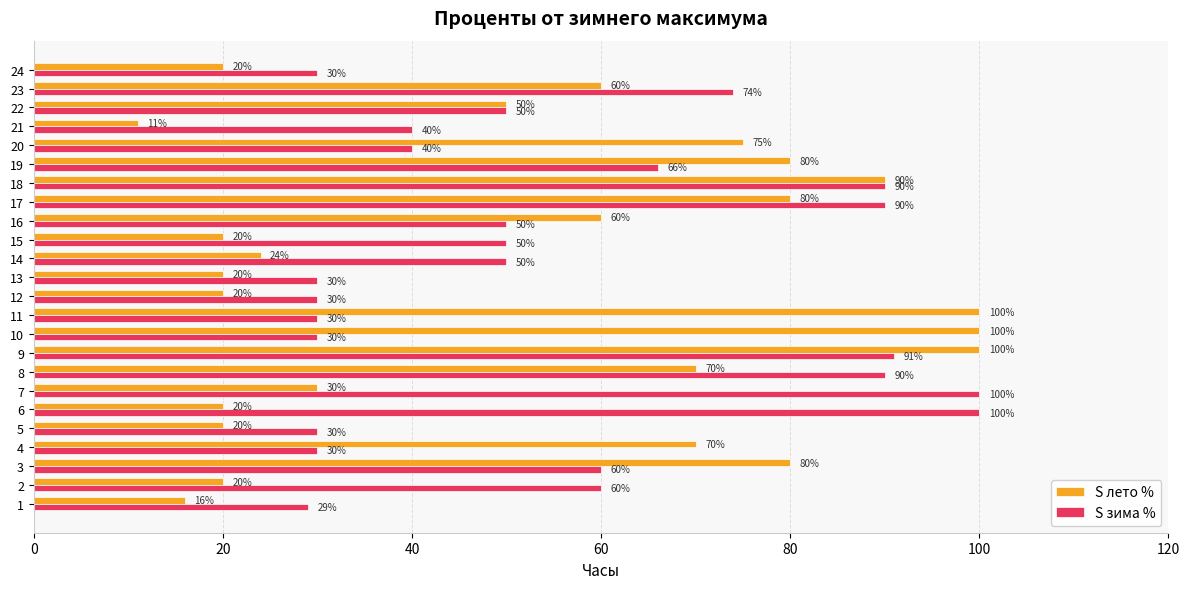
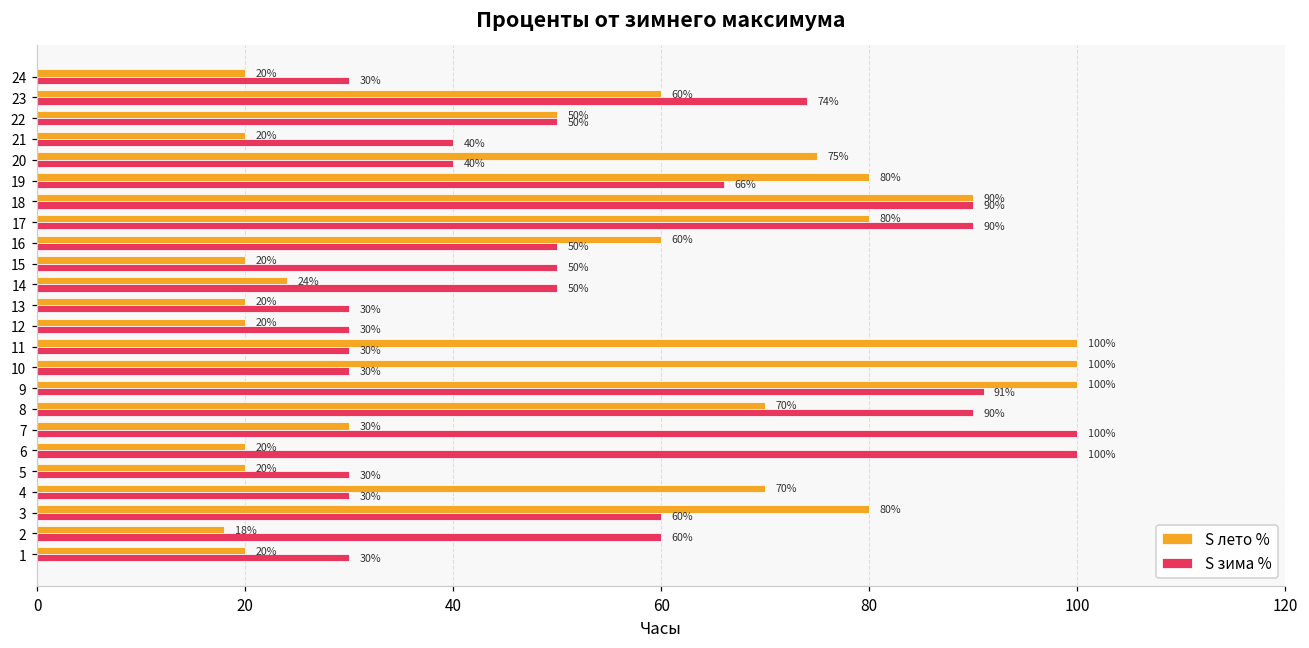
  {
    "S лето %": {
      "24": "20%",
      "23": "60%",
-     "21": "11%",
+     "21": "20%",
      "20": "75%",
      "19": "80%",
      "17": "80%",
      "16": "60%",
      "15": "20%",
      "14": "24%",
      "13": "20%",
      "12": "20%",
      "11": "100%",
      "10": "100%",
      "9": "100%",
      "8": "70%",
      "7": "30%",
      "6": "20%",
      "5": "20%",
      "4": "70%",
      "3": "80%",
-     "2": "20%",
-     "1": "16%"
+     "2": "18%",
+     "1": "20%"
    },
    "S зима %": {
      "24": "30%",
      "23": "74%",
      "21": "40%",
      "20": "40%",
      "19": "66%",
      "17": "90%",
      "16": "50%",
      "15": "50%",
      "14": "50%",
      "13": "30%",
      "12": "30%",
      "11": "30%",
      "10": "30%",
      "9": "91%",
      "8": "90%",
      "7": "100%",
      "6": "100%",
      "5": "30%",
      "4": "30%",
      "3": "60%",
      "2": "60%",
-     "1": "29%"
+     "1": "30%"
    }
  }
